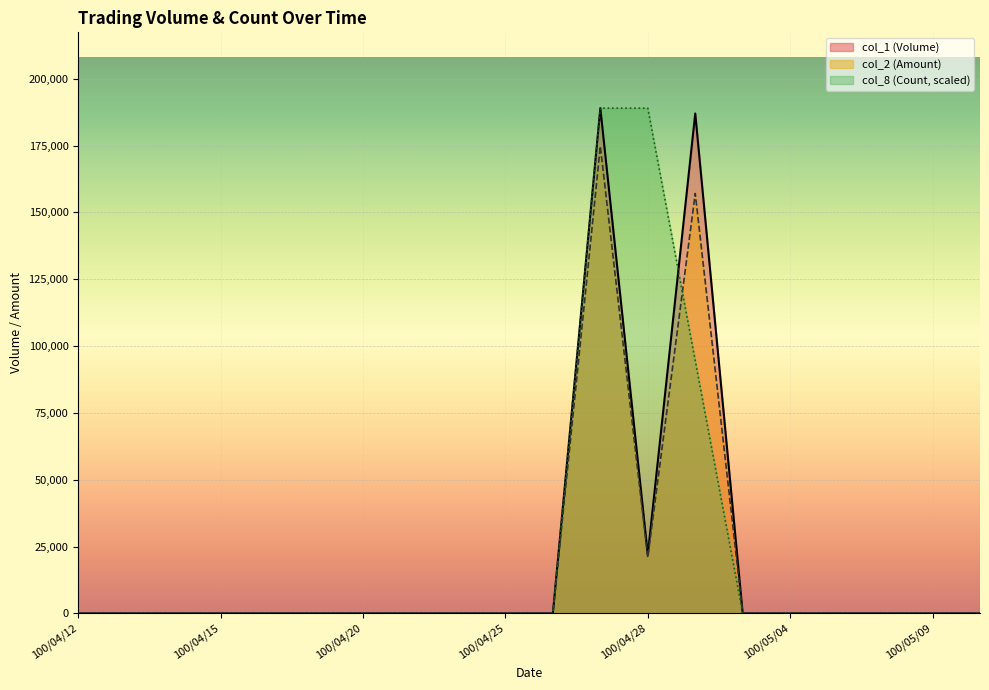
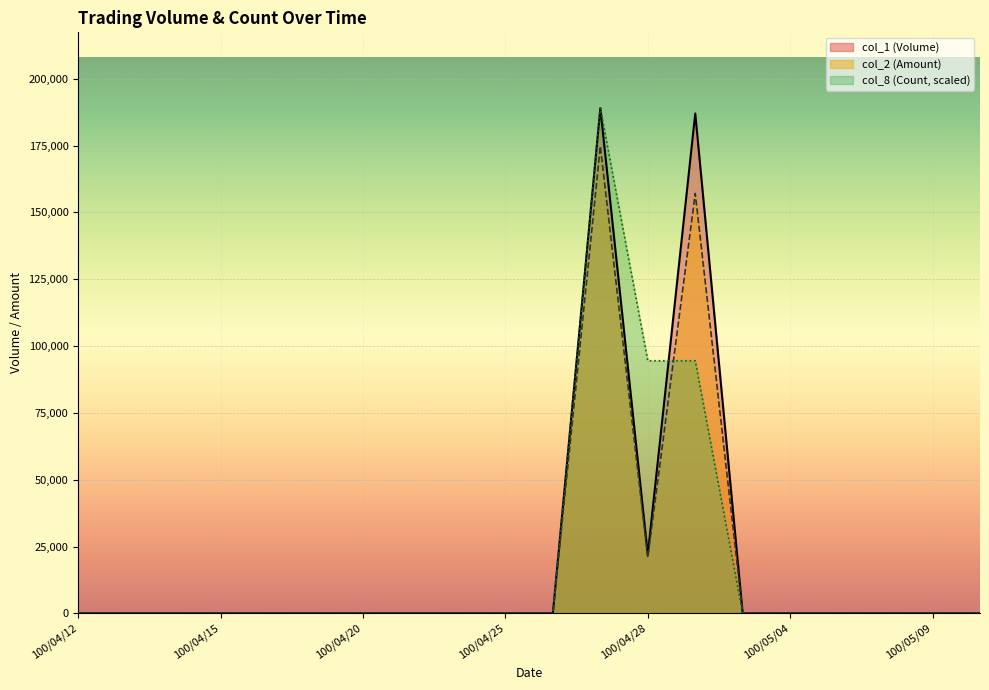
  {
    "col_1 (Volume)": {
      "100/04/28": "22,000"
    },
    "col_2 (Amount)": {
      "100/04/28": "21,000"
    },
    "col_8 (Count, scaled)": {
-     "100/04/28": "189,000"
+     "100/04/28": "95,000"
    }
  }
